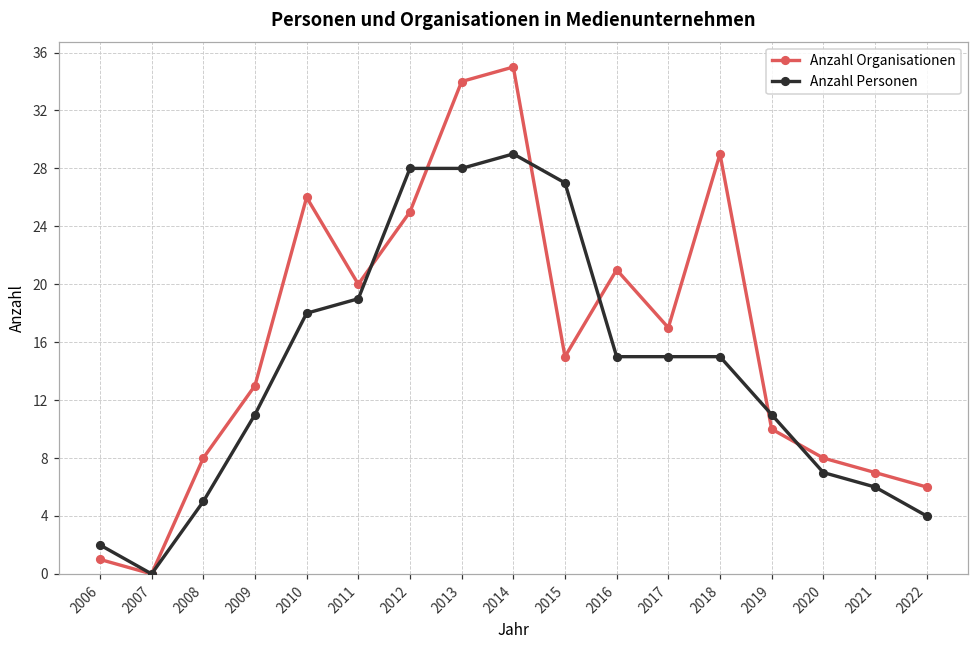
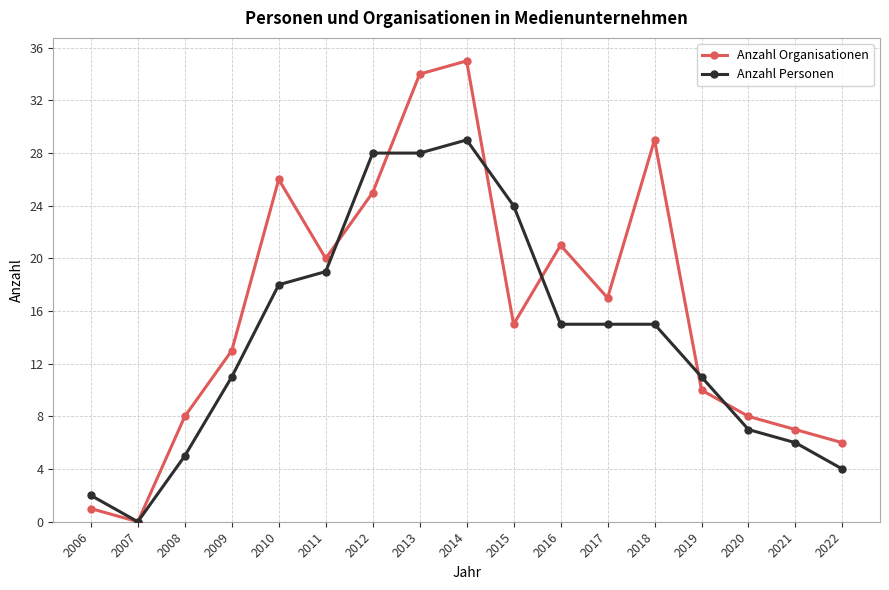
  {
    "Anzahl Organisationen": {
      "2006": 1,
      "2008": 8,
      "2009": 13,
      "2010": 26,
      "2011": 20,
      "2012": 25,
      "2013": 34,
      "2014": 35,
      "2015": 15,
      "2016": 21,
      "2017": 17,
      "2018": 29,
      "2019": 10,
      "2020": 8,
      "2021": 7,
      "2022": 6
    },
    "Anzahl Personen": {
      "2006": 2,
      "2008": 5,
      "2009": 11,
      "2010": 18,
      "2011": 19,
      "2012": 28,
      "2013": 28,
      "2014": 29,
-     "2015": 27,
+     "2015": 24,
      "2016": 15,
      "2017": 15,
      "2018": 15,
      "2019": 11,
      "2020": 7,
      "2021": 6,
      "2022": 4
    }
  }
